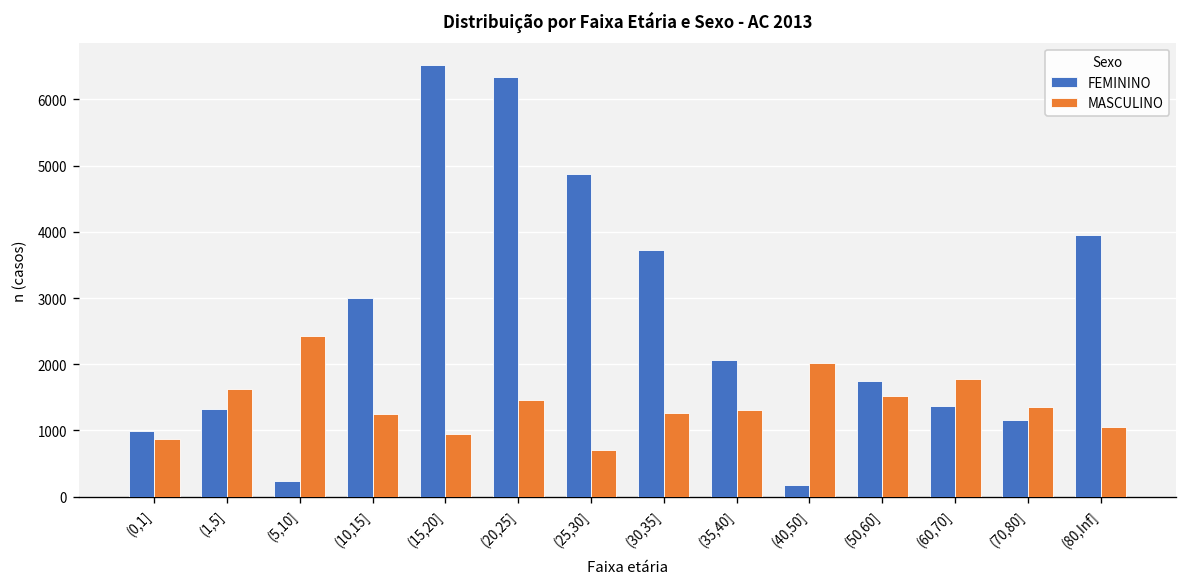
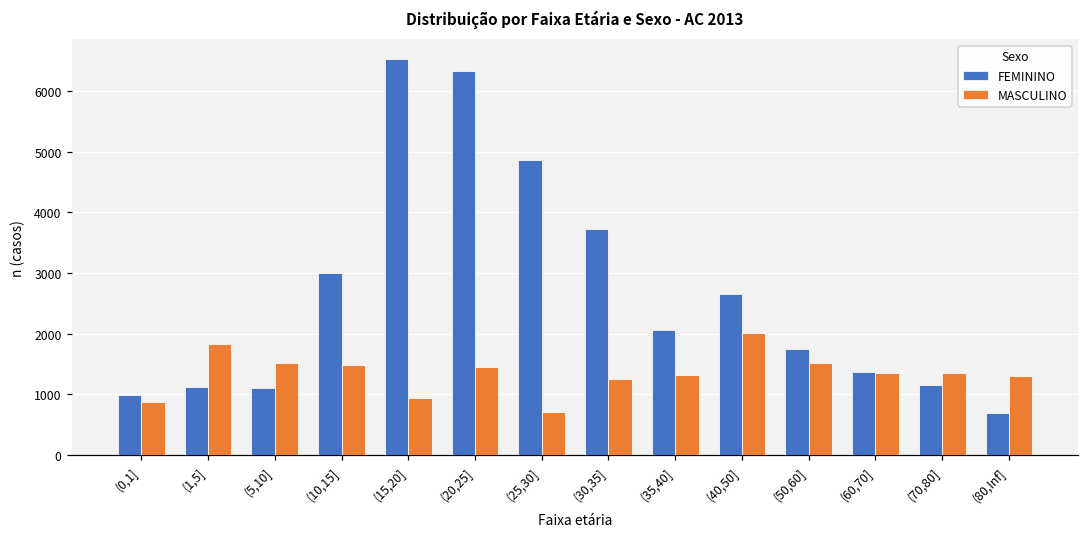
  {
    "FEMININO": {
      "(0,1]": 1000,
-     "(1,5]": 1300,
-     "(5,10]": 200,
+     "(1,5]": 1100,
+     "(5,10]": 1100,
      "(10,15]": 3000,
      "(15,20]": 6500,
      "(20,25]": 6300,
      "(25,30]": 4900,
      "(30,35]": 3700,
      "(35,40]": 2100,
-     "(40,50]": 200,
+     "(40,50]": 2600,
      "(50,60]": 1800,
      "(60,70]": 1400,
      "(70,80]": 1200,
-     "(80,Inf]": 3900
+     "(80,Inf]": 700
    },
    "MASCULINO": {
      "(0,1]": 900,
-     "(1,5]": 1600,
-     "(5,10]": 2400,
-     "(10,15]": 1300,
+     "(1,5]": 1800,
+     "(5,10]": 1500,
+     "(10,15]": 1500,
      "(15,20]": 900,
      "(20,25]": 1500,
      "(25,30]": 700,
      "(30,35]": 1300,
      "(35,40]": 1300,
      "(40,50]": 2000,
      "(50,60]": 1500,
-     "(60,70]": 1800,
+     "(60,70]": 1300,
      "(70,80]": 1400,
-     "(80,Inf]": 1000
+     "(80,Inf]": 1300
    }
  }
